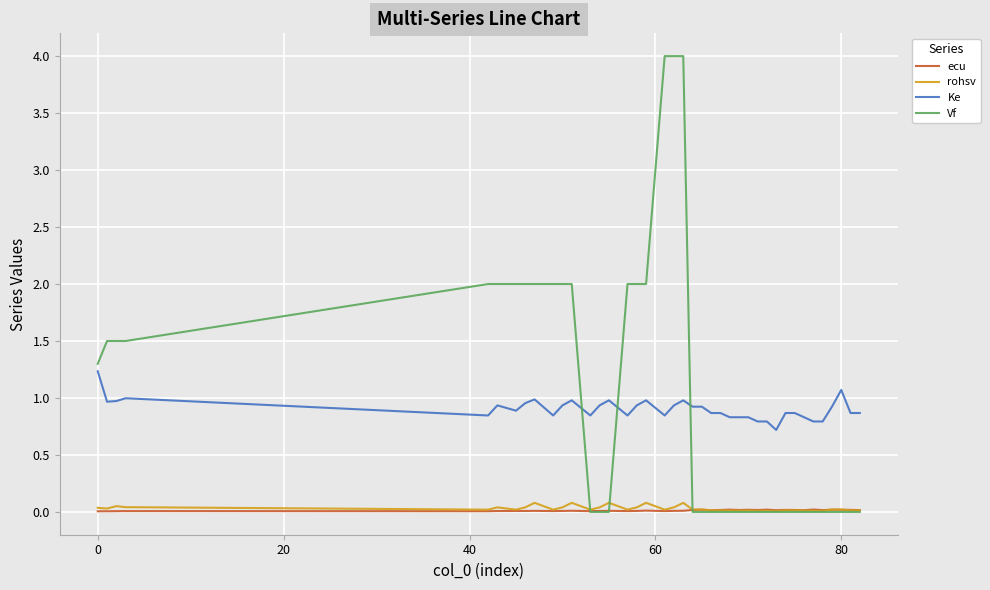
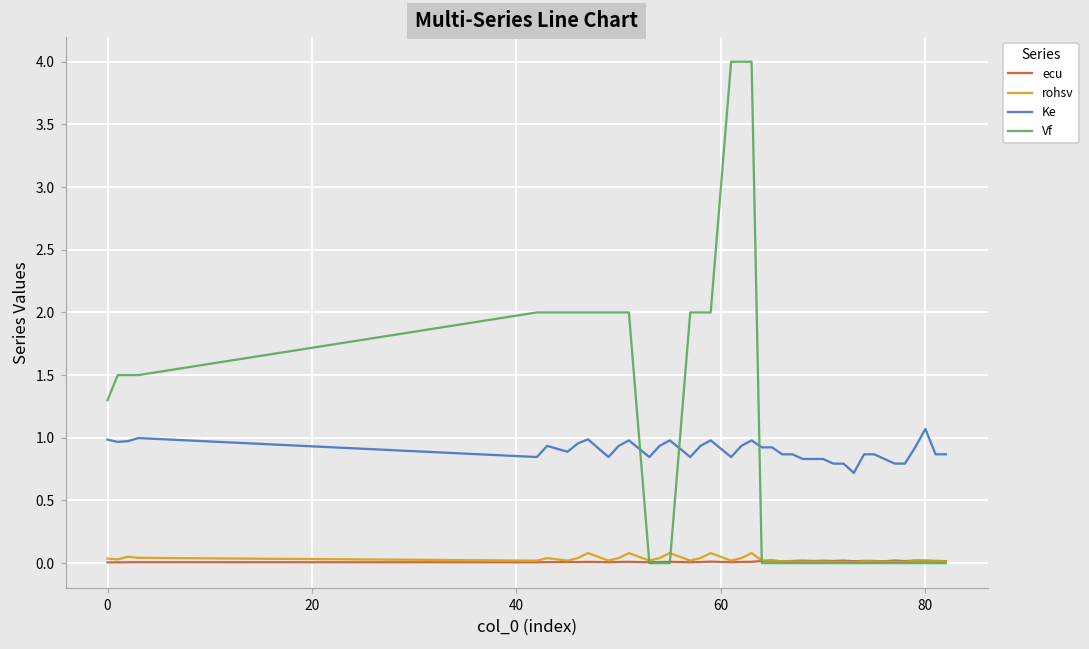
  {
    "ecu": {
      "0": 0.01
    },
    "rohsv": {
      "0": 0.04
    },
    "Ke": {
-     "0": 1.23,
+     "0": 0.99,
      "80": 1.07
    },
    "Vf": {
      "0": 1.30
    }
  }
